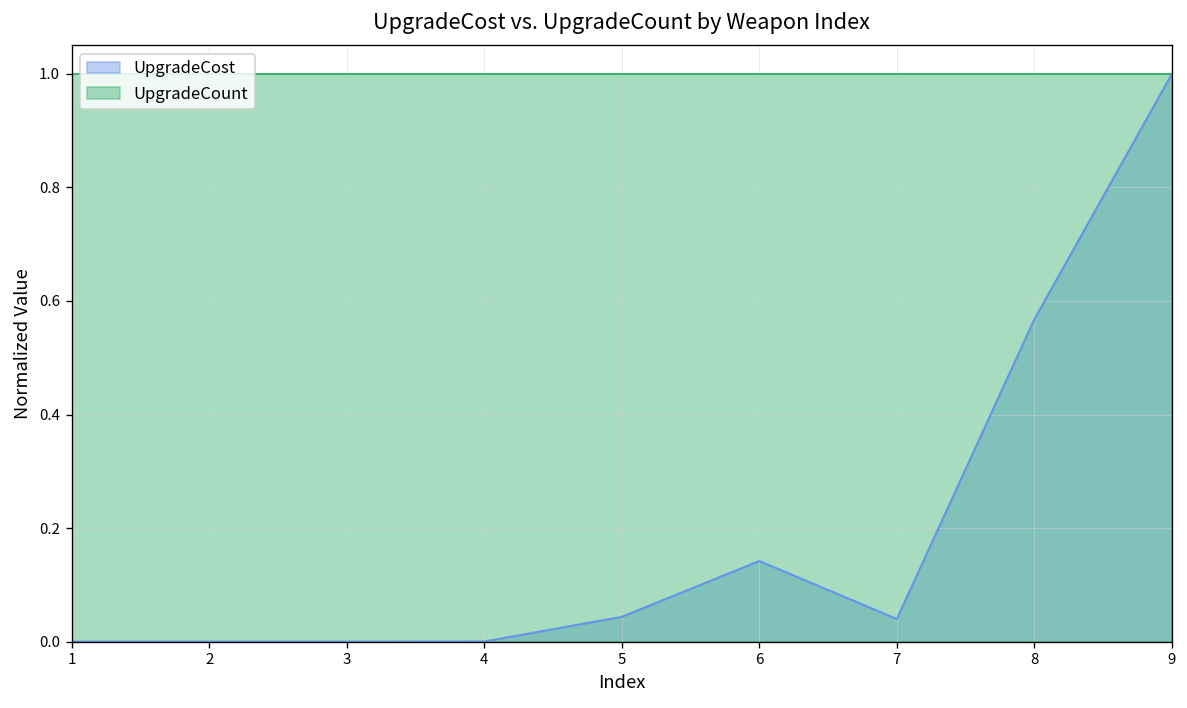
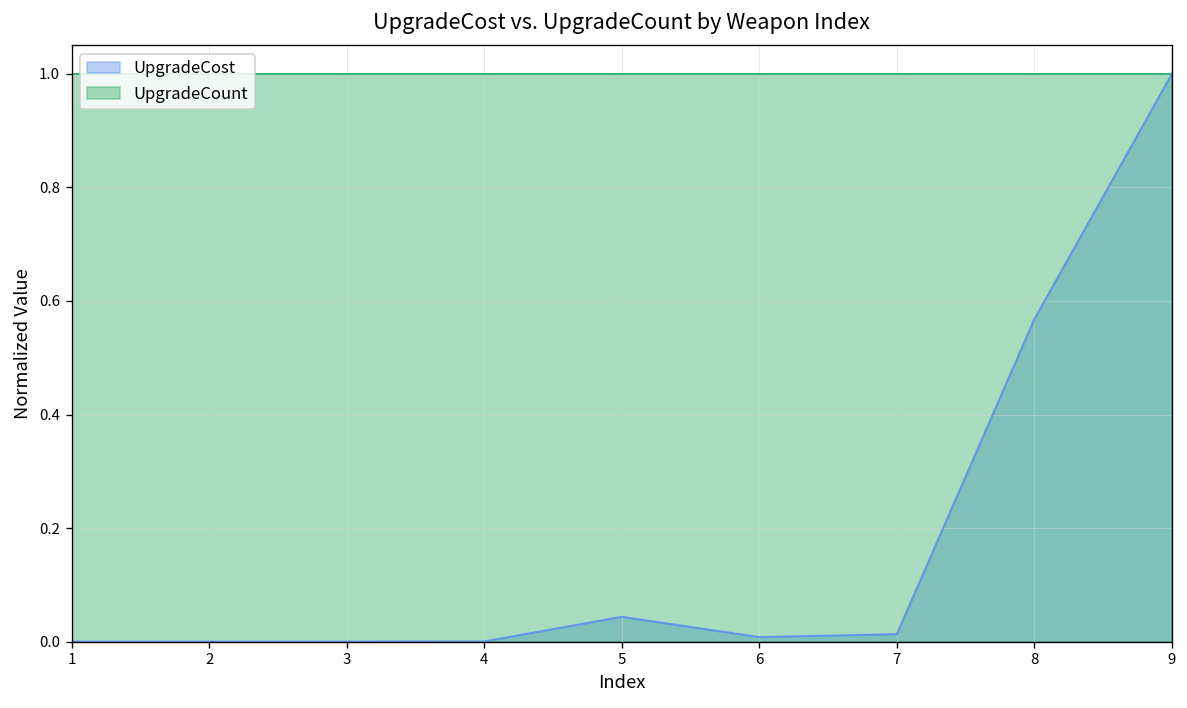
  {
    "UpgradeCost": {
      "1": 0.00,
      "2": 0.00,
      "3": 0.00,
      "4": 0.00,
      "5": 0.04,
-     "6": 0.14,
-     "7": 0.04,
+     "6": 0.01,
+     "7": 0.01,
      "8": 0.57
    },
    "UpgradeCount": {
      "1": 1.00,
      "3": 1.00,
      "4": 1.00,
      "5": 1.00,
      "6": 1.00,
      "7": 1.00,
      "8": 1.00
    }
  }
